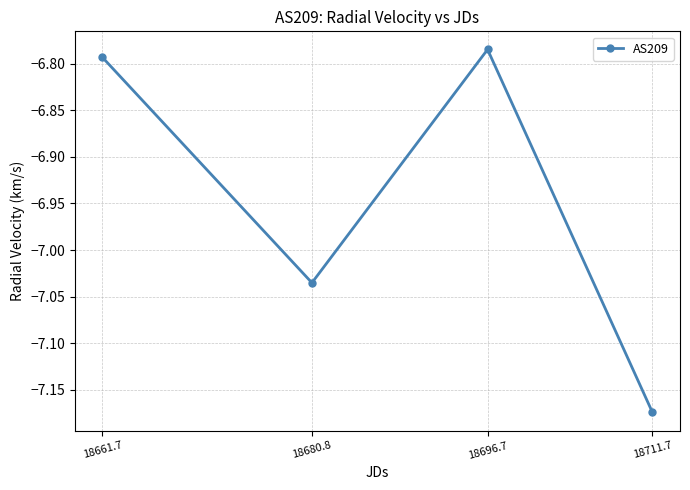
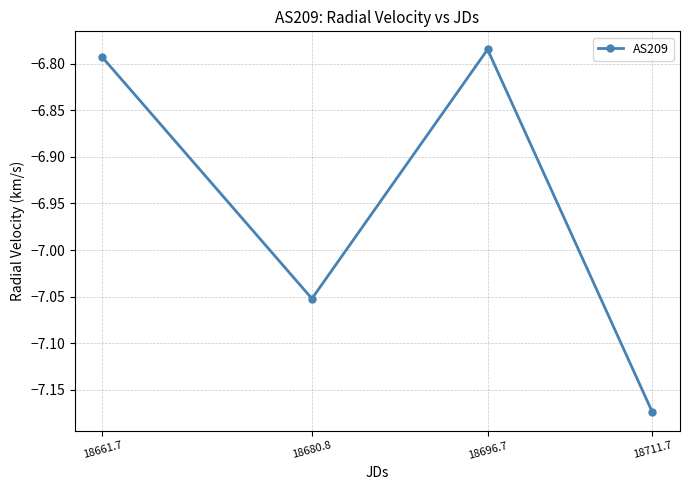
  {
    "18661.7": -6.79,
-   "18680.8": -7.04,
+   "18680.8": -7.05,
    "18696.7": -6.78,
    "18711.7": -7.17
  }
